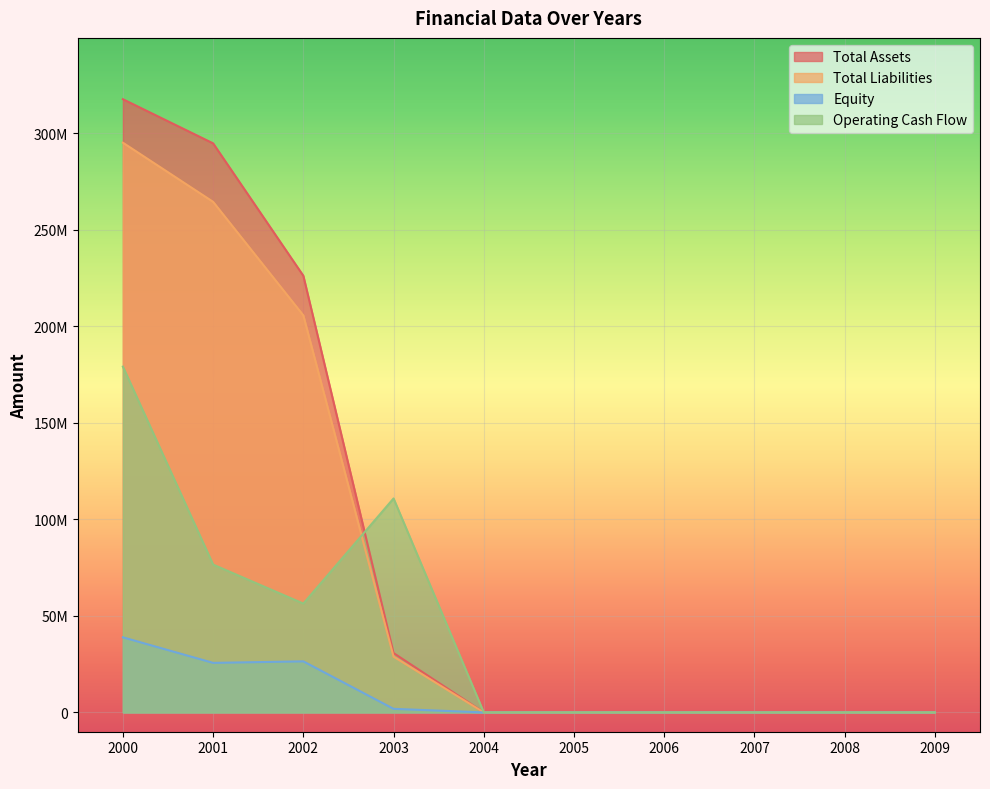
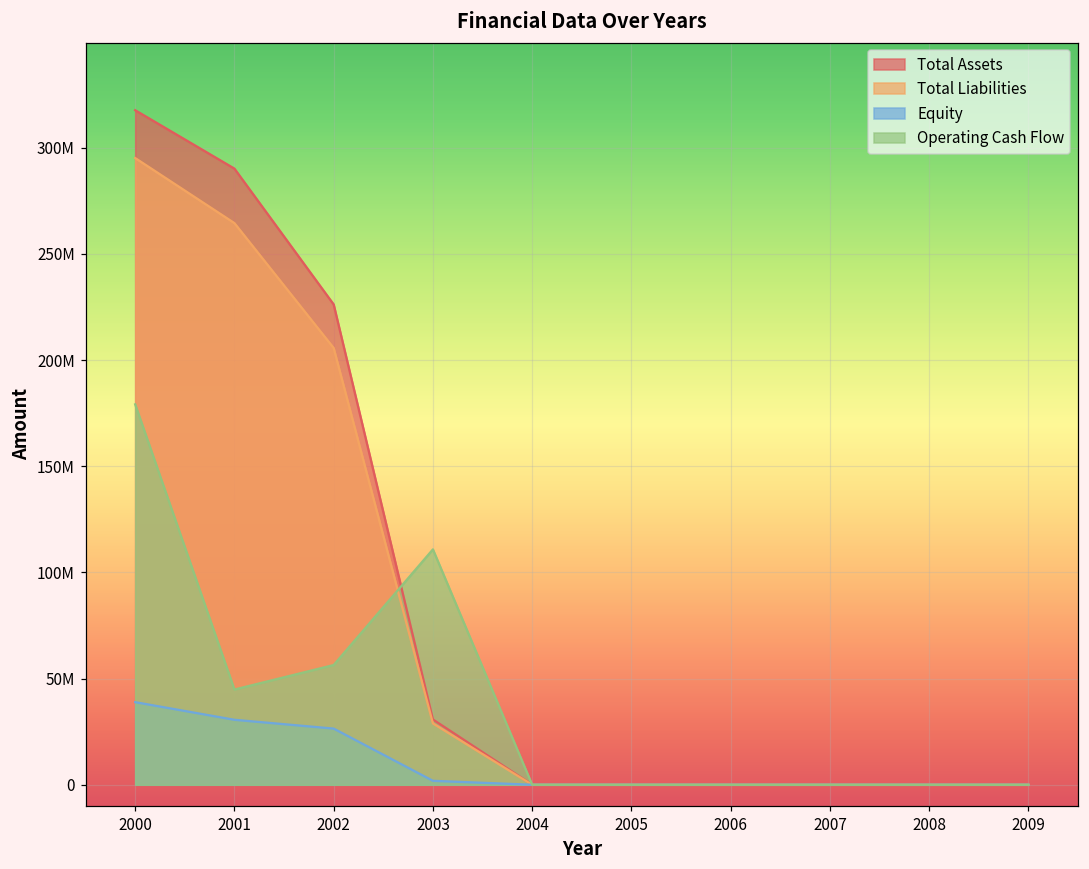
  {
    "Total Assets": {
      "2000": 318000000,
-     "2001": 295000000,
+     "2001": 290000000,
      "2002": 226000000,
      "2003": 31000000
    },
    "Total Liabilities": {
      "2000": 295000000,
      "2001": 264000000,
      "2002": 206000000,
      "2003": 29000000
    },
    "Equity": {
      "2000": 39000000,
-     "2001": 26000000,
+     "2001": 31000000,
      "2002": 26000000,
      "2003": 2000000
    },
    "Operating Cash Flow": {
      "2000": 179000000,
-     "2001": 77000000,
+     "2001": 45000000,
      "2002": 56000000,
      "2003": 111000000
    }
  }
